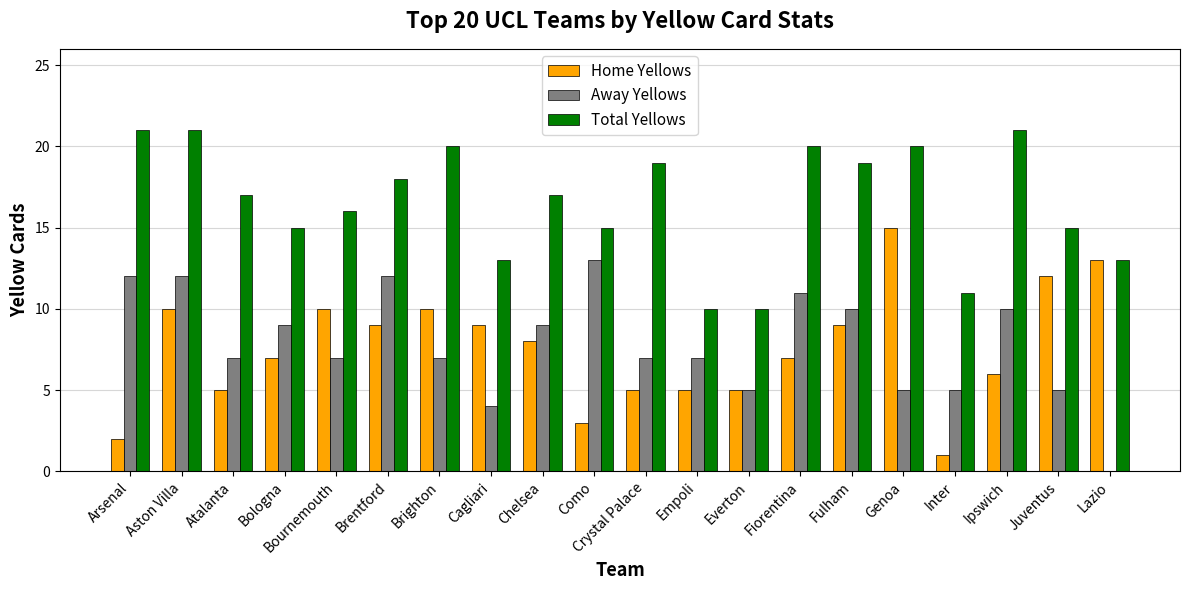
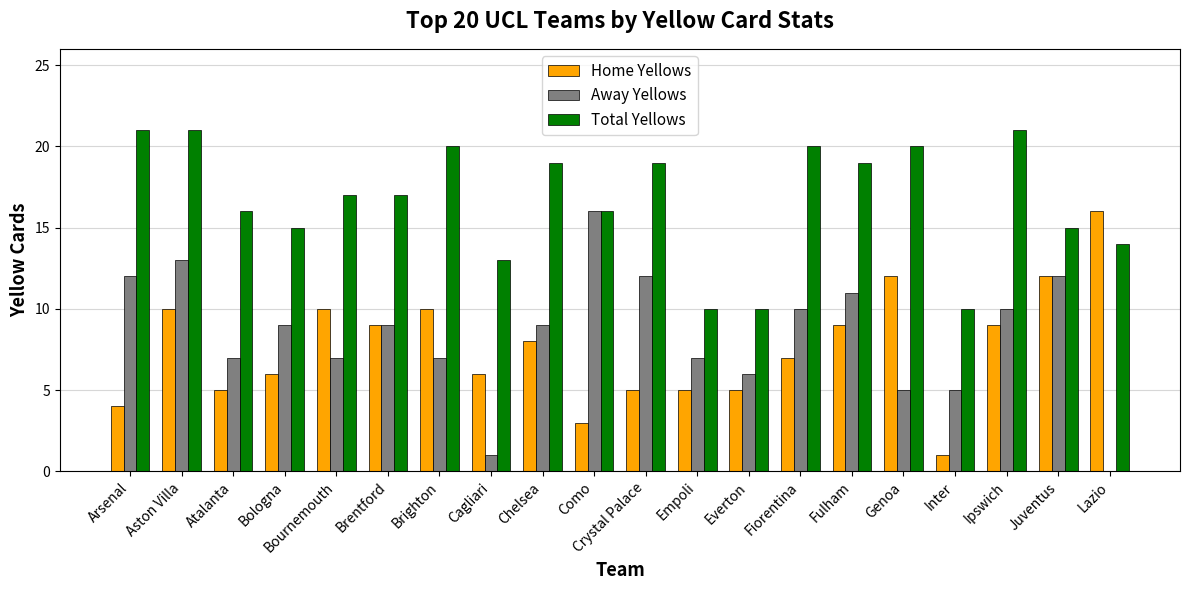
  {
    "Home Yellows": {
-     "Arsenal": 2,
+     "Arsenal": 4,
      "Aston Villa": 10,
      "Atalanta": 5,
-     "Bologna": 7,
+     "Bologna": 6,
      "Bournemouth": 10,
      "Brentford": 9,
      "Brighton": 10,
-     "Cagliari": 9,
+     "Cagliari": 6,
      "Chelsea": 8,
      "Como": 3,
      "Crystal Palace": 5,
      "Empoli": 5,
      "Everton": 5,
      "Fiorentina": 7,
      "Fulham": 9,
-     "Genoa": 15,
+     "Genoa": 12,
      "Inter": 1,
-     "Ipswich": 6,
+     "Ipswich": 9,
      "Juventus": 12,
-     "Lazio": 13
+     "Lazio": 16
    },
    "Away Yellows": {
      "Arsenal": 12,
-     "Aston Villa": 12,
+     "Aston Villa": 13,
      "Atalanta": 7,
      "Bologna": 9,
      "Bournemouth": 7,
-     "Brentford": 12,
+     "Brentford": 9,
      "Brighton": 7,
-     "Cagliari": 4,
+     "Cagliari": 1,
      "Chelsea": 9,
-     "Como": 13,
-     "Crystal Palace": 7,
+     "Como": 16,
+     "Crystal Palace": 12,
      "Empoli": 7,
-     "Everton": 5,
-     "Fiorentina": 11,
-     "Fulham": 10,
+     "Everton": 6,
+     "Fiorentina": 10,
+     "Fulham": 11,
      "Genoa": 5,
      "Inter": 5,
      "Ipswich": 10,
-     "Juventus": 5,
+     "Juventus": 12,
      "Lazio": 0
    },
    "Total Yellows": {
      "Arsenal": 21,
      "Aston Villa": 21,
-     "Atalanta": 17,
+     "Atalanta": 16,
      "Bologna": 15,
-     "Bournemouth": 16,
-     "Brentford": 18,
+     "Bournemouth": 17,
+     "Brentford": 17,
      "Brighton": 20,
      "Cagliari": 13,
-     "Chelsea": 17,
-     "Como": 15,
+     "Chelsea": 19,
+     "Como": 16,
      "Crystal Palace": 19,
      "Empoli": 10,
      "Everton": 10,
      "Fiorentina": 20,
      "Fulham": 19,
      "Genoa": 20,
-     "Inter": 11,
+     "Inter": 10,
      "Ipswich": 21,
      "Juventus": 15,
-     "Lazio": 13
+     "Lazio": 14
    }
  }
